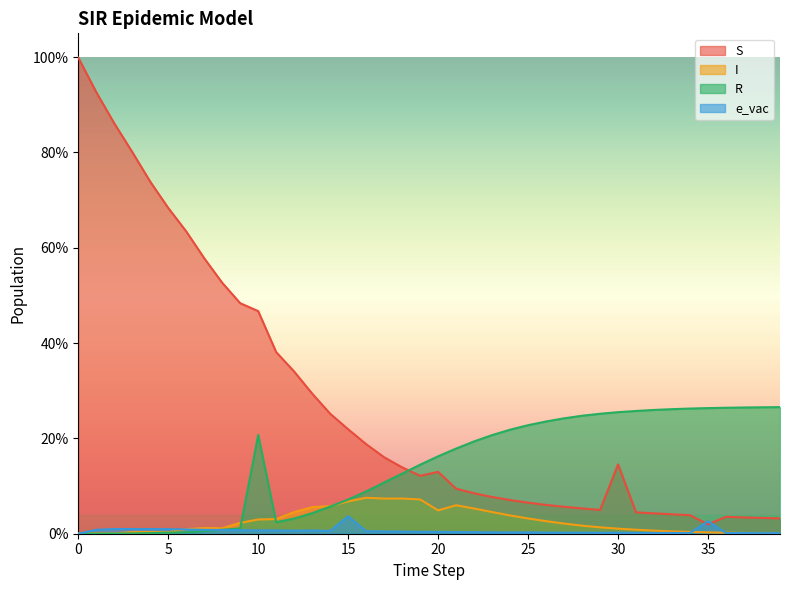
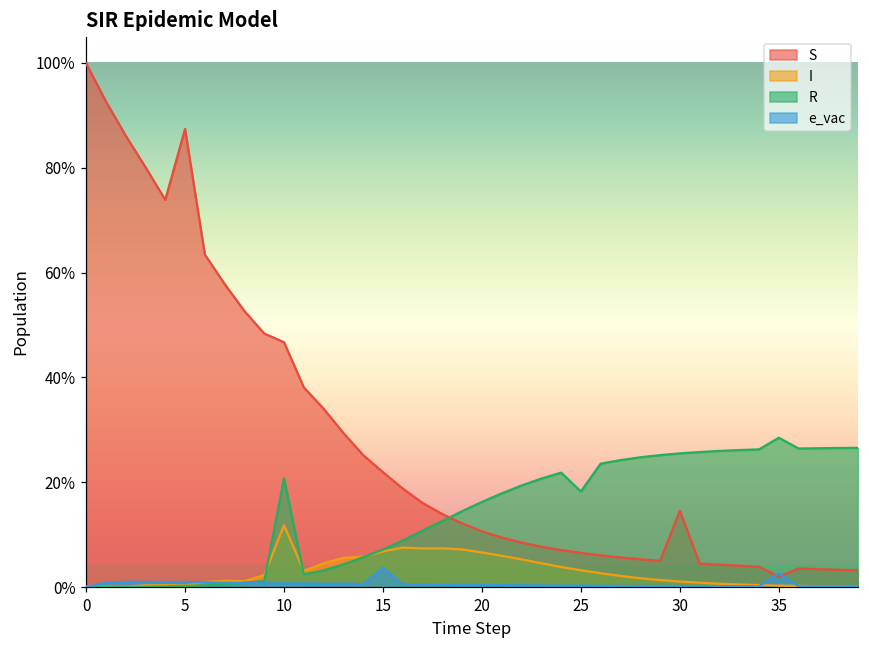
  {
    "S": {
      "0": "100%",
-     "5": "68%",
+     "5": "87%",
      "10": "47%",
      "15": "22%",
-     "20": "13%",
+     "20": "11%",
      "25": "7%",
      "30": "15%",
      "35": "2%"
    },
    "I": {
-     "10": "3%",
-     "20": "5%",
+     "10": "12%",
+     "20": "7%",
      "25": "3%",
      "30": "1%",
      "35": "0%"
    },
    "R": {
      "10": "21%",
      "20": "16%",
-     "25": "23%",
+     "25": "18%",
      "30": "26%",
-     "35": "26%"
+     "35": "28%"
    },
    "e_vac": {
      "5": "1%",
      "10": "1%",
      "15": "4%",
      "20": "0%",
      "25": "0%",
      "30": "0%",
      "35": "3%"
    }
  }
